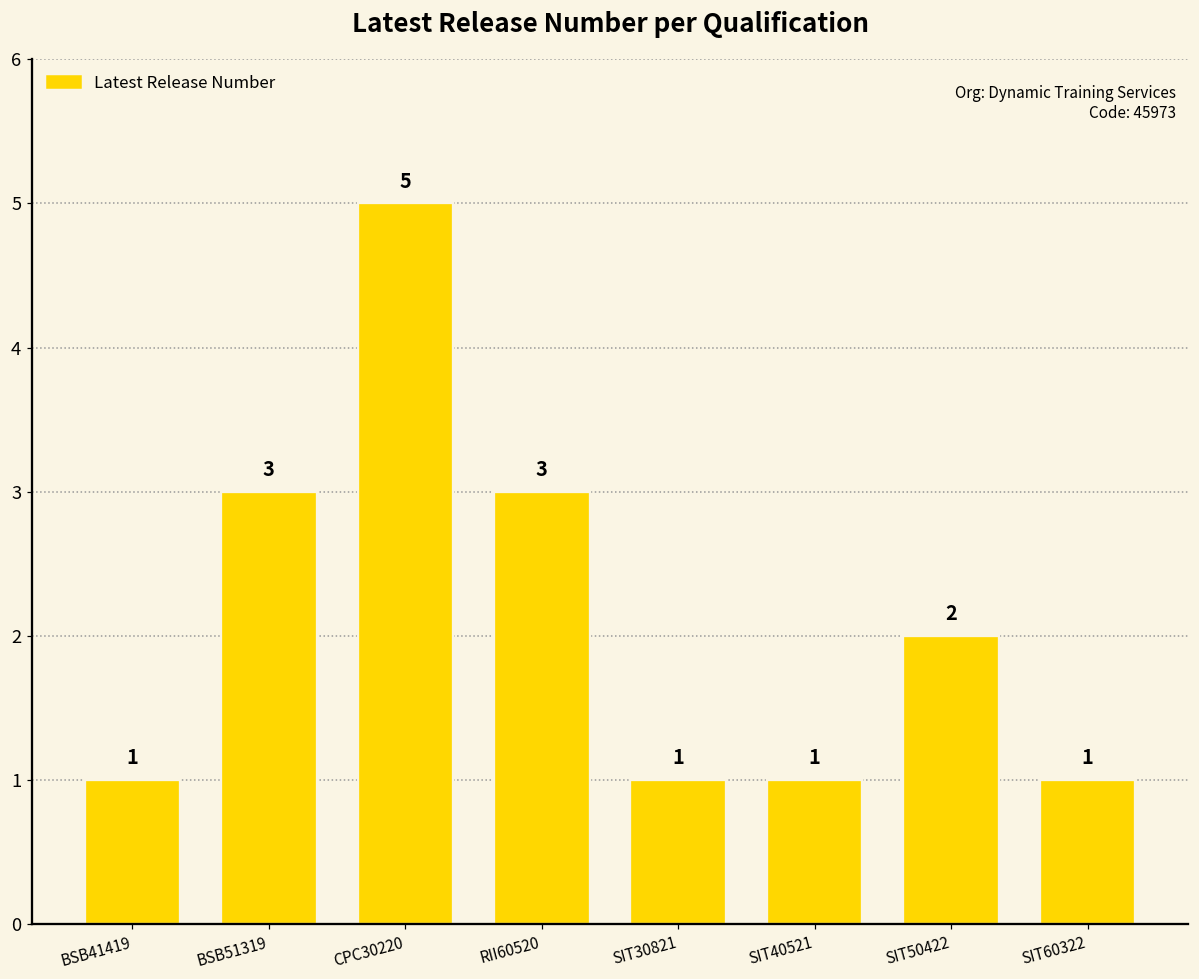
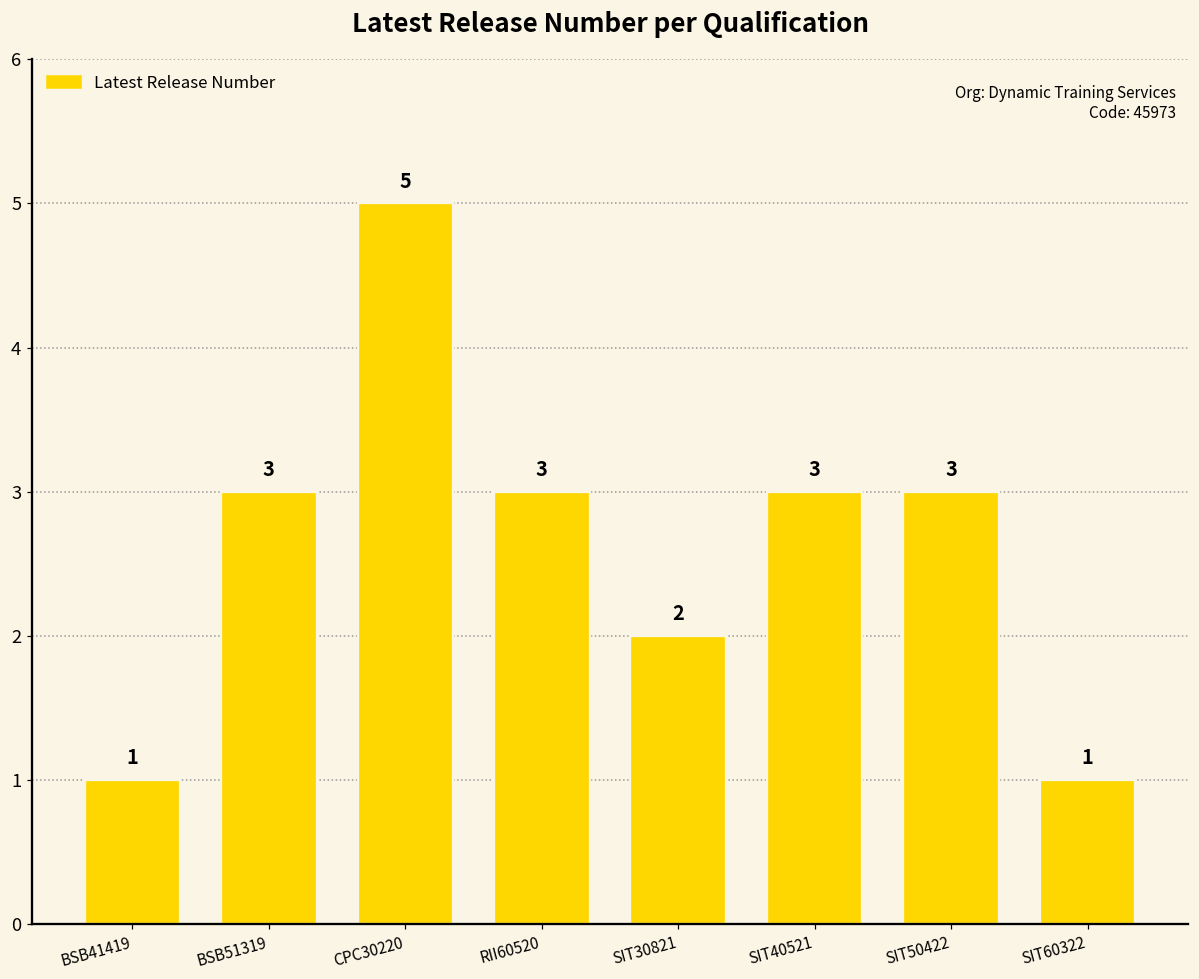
  {
    "BSB41419": 1,
    "BSB51319": 3,
    "CPC30220": 5,
    "RII60520": 3,
-   "SIT30821": 1,
-   "SIT40521": 1,
-   "SIT50422": 2,
+   "SIT30821": 2,
+   "SIT40521": 3,
+   "SIT50422": 3,
    "SIT60322": 1
  }
